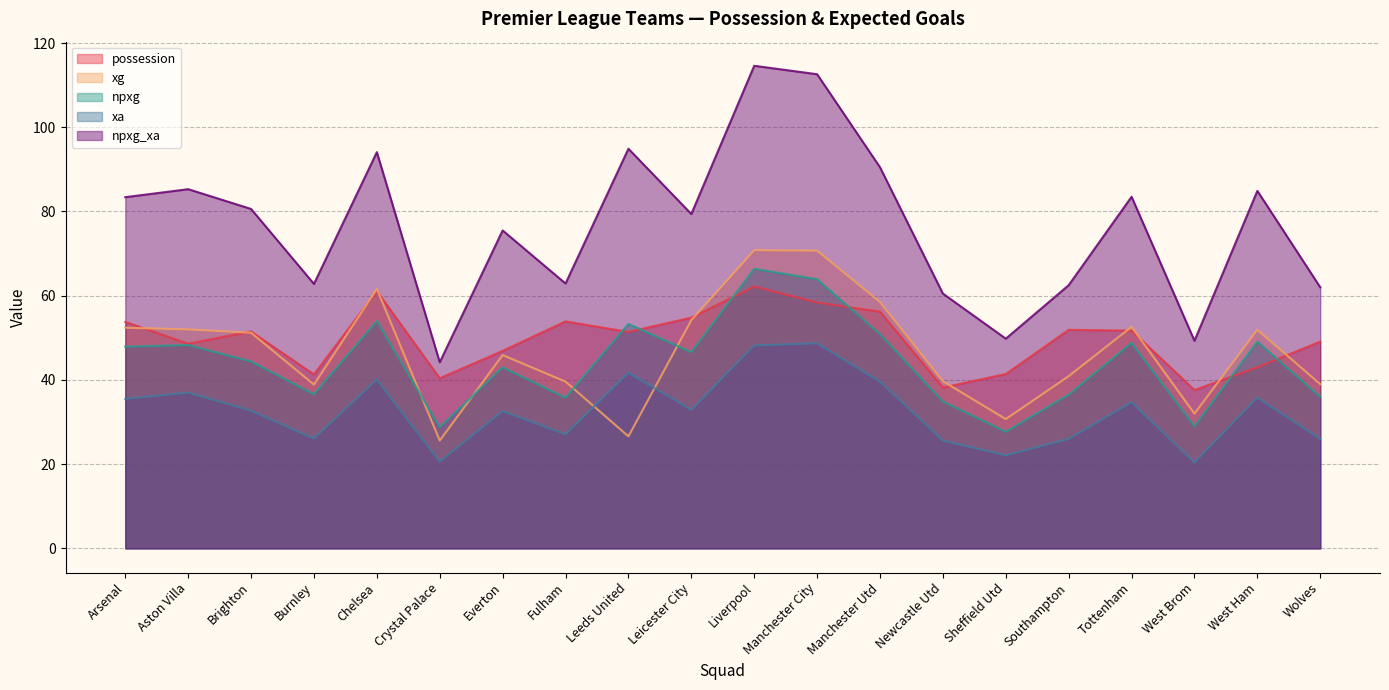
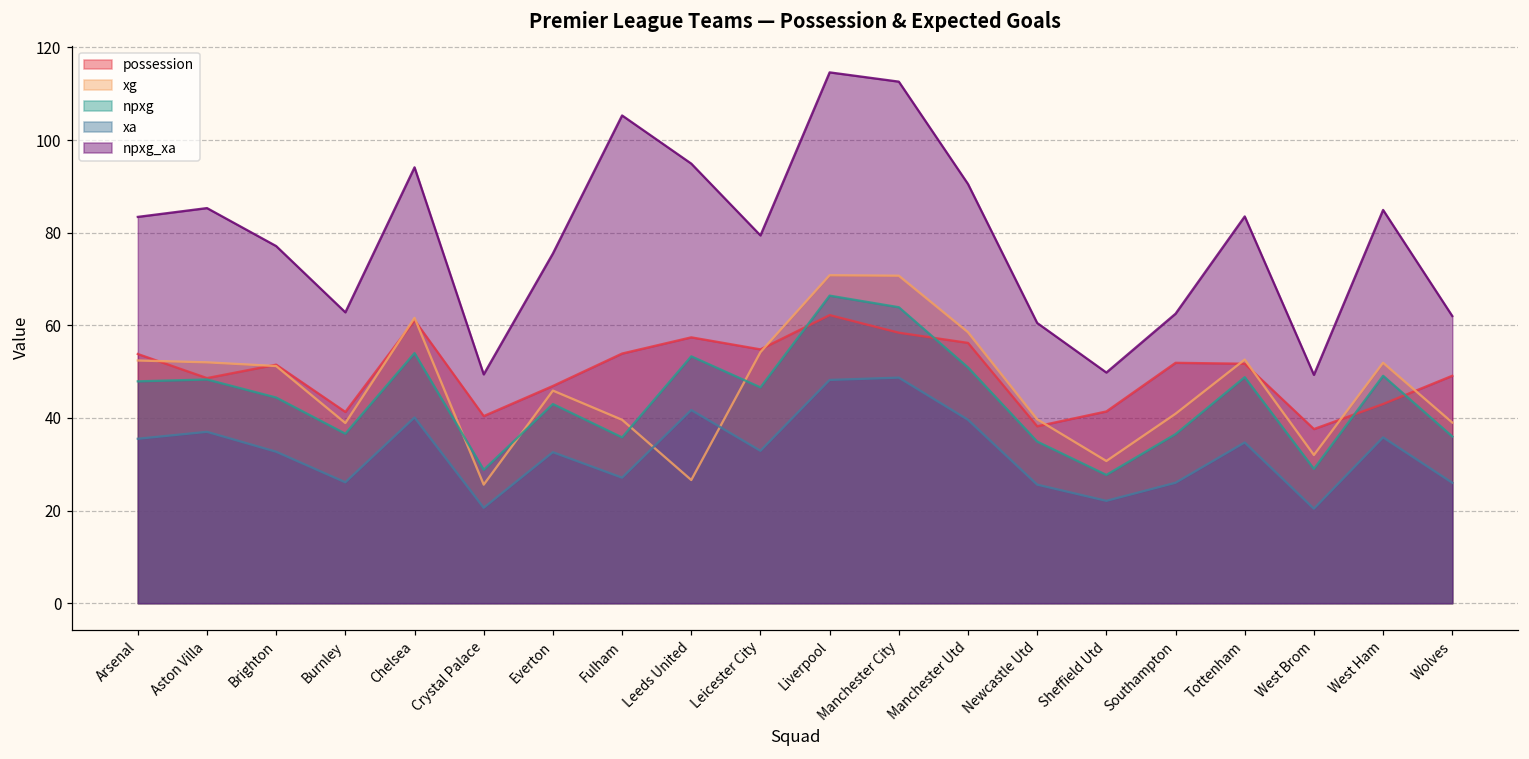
  {
    "possession": {
      "Arsenal": 54,
      "Burnley": 41,
      "Crystal Palace": 40,
      "Everton": 47,
      "Fulham": 54,
-     "Leeds United": 51,
+     "Leeds United": 57,
      "Liverpool": 62,
      "Manchester City": 58,
      "Manchester Utd": 56,
      "Newcastle Utd": 38,
      "Sheffield Utd": 41,
      "Southampton": 52,
      "Tottenham": 52,
      "West Brom": 38,
      "West Ham": 43,
      "Wolves": 49
    },
    "xg": {
      "Arsenal": 52,
      "Aston Villa": 52,
      "Burnley": 39,
      "Crystal Palace": 26,
      "Everton": 46,
      "Fulham": 40,
      "Leeds United": 27,
      "Liverpool": 71,
      "Manchester City": 71,
      "Manchester Utd": 59,
      "Newcastle Utd": 40,
      "Sheffield Utd": 31,
      "Southampton": 41,
      "Tottenham": 53,
      "West Brom": 32,
      "West Ham": 52,
      "Wolves": 39
    },
    "npxg_xa": {
      "Arsenal": 83,
      "Aston Villa": 85,
-     "Brighton": 81,
+     "Brighton": 77,
      "Burnley": 63,
      "Chelsea": 94,
-     "Crystal Palace": 44,
+     "Crystal Palace": 49,
      "Everton": 76,
-     "Fulham": 63,
+     "Fulham": 105,
      "Leeds United": 95,
      "Leicester City": 79,
      "Liverpool": 115,
      "Manchester City": 113,
      "Manchester Utd": 91,
      "Newcastle Utd": 61,
      "Sheffield Utd": 50,
      "Southampton": 63,
      "Tottenham": 84,
      "West Brom": 49,
      "West Ham": 85,
      "Wolves": 62
    }
  }
